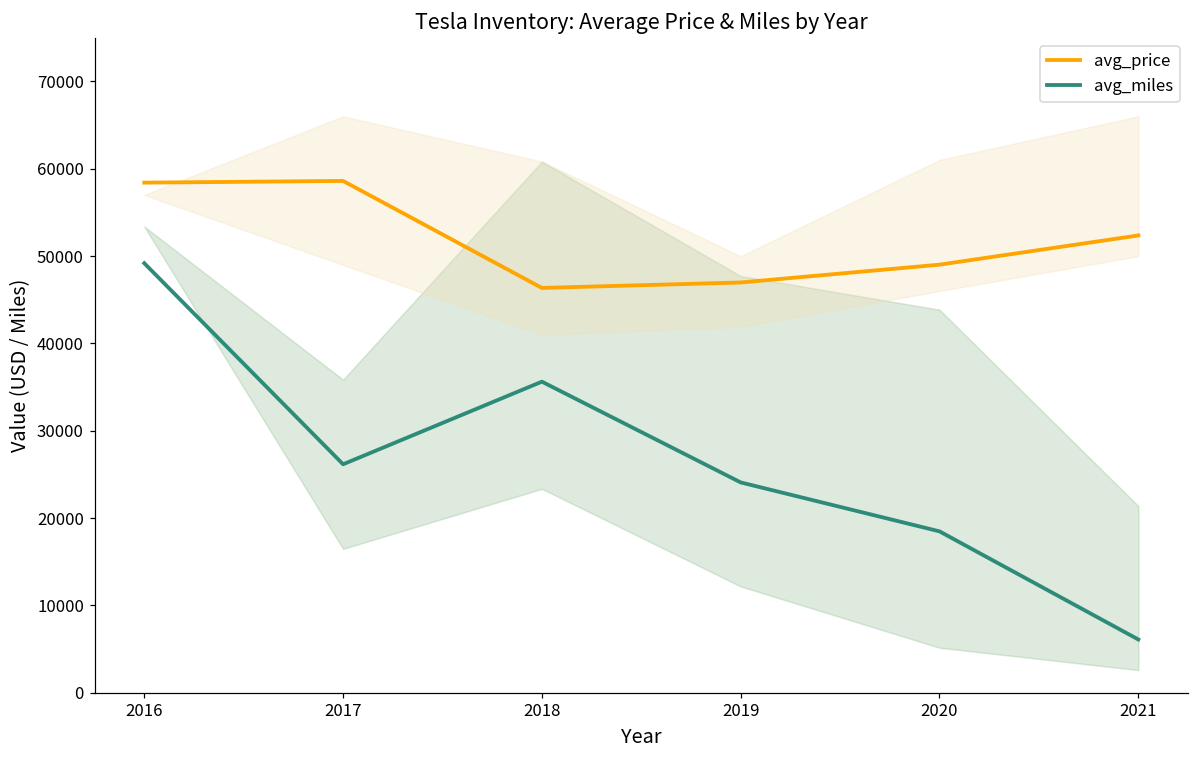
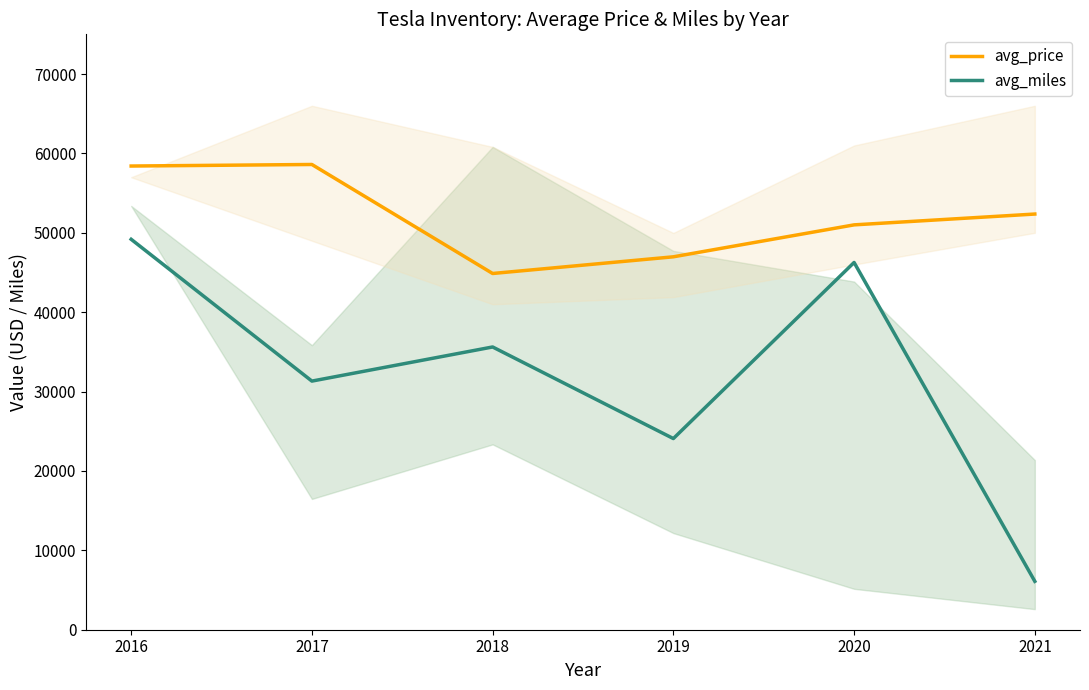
  {
    "avg_price": {
      "2016": 58000,
      "2017": 59000,
-     "2018": 46000,
+     "2018": 45000,
      "2019": 47000,
-     "2020": 49000,
+     "2020": 51000,
      "2021": 52000
    },
    "avg_miles": {
      "2016": 49000,
-     "2017": 26000,
+     "2017": 31000,
      "2018": 36000,
      "2019": 24000,
-     "2020": 18000,
+     "2020": 46000,
      "2021": 6000
    }
  }
